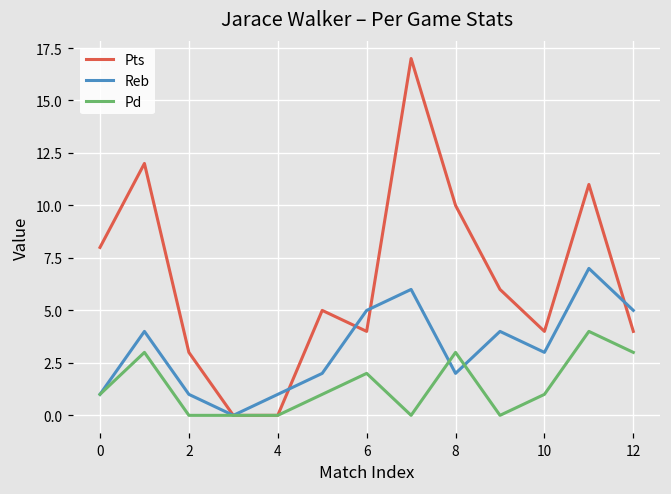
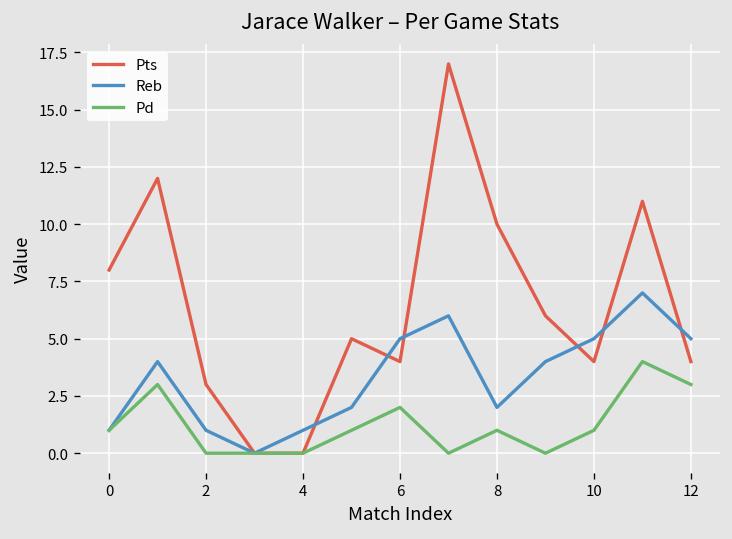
  {
    "Pts": {
      "0": 8,
      "2": 3,
      "6": 4,
      "8": 10,
      "10": 4,
      "12": 4
    },
    "Reb": {
      "2": 1,
      "4": 1,
      "6": 5,
      "8": 2,
-     "10": 3,
+     "10": 5,
      "12": 5
    },
    "Pd": {
      "2": 0,
      "6": 2,
-     "8": 3,
+     "8": 1,
      "10": 1,
      "12": 3
    }
  }
